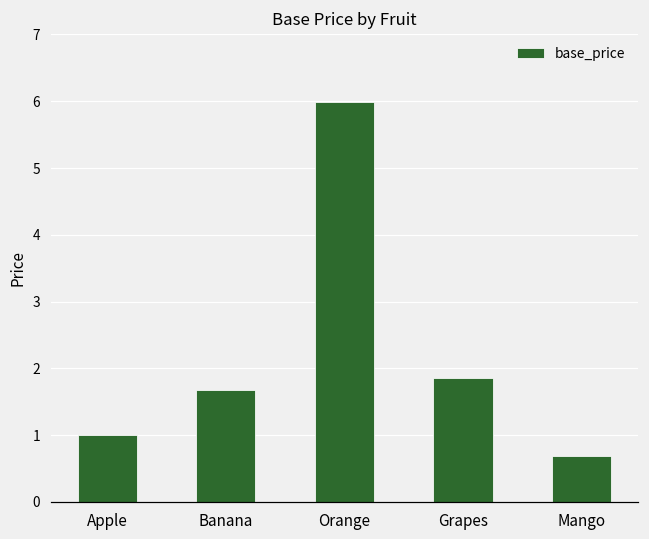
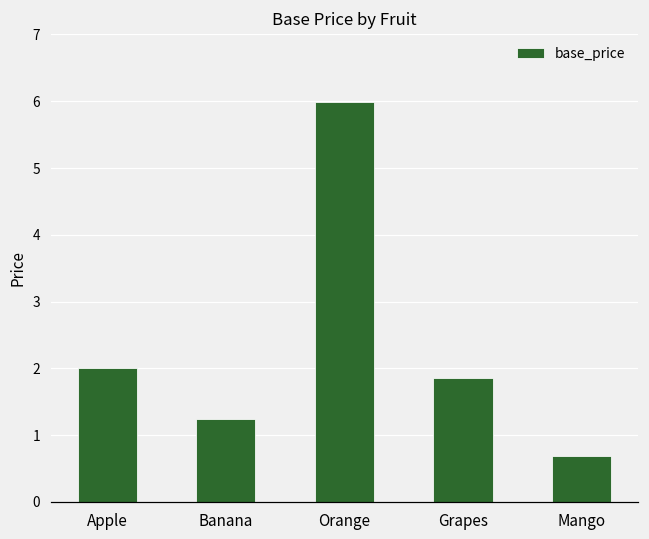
  {
-   "Apple": 1,
-   "Banana": 1.7,
+   "Apple": 2,
+   "Banana": 1.2,
    "Orange": 6.0,
    "Grapes": 1.9,
    "Mango": 0.7
  }
